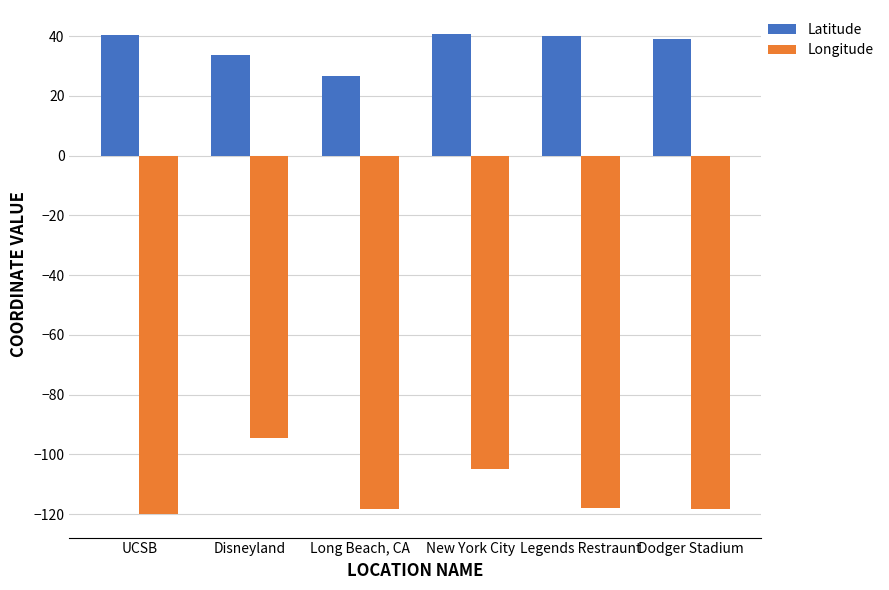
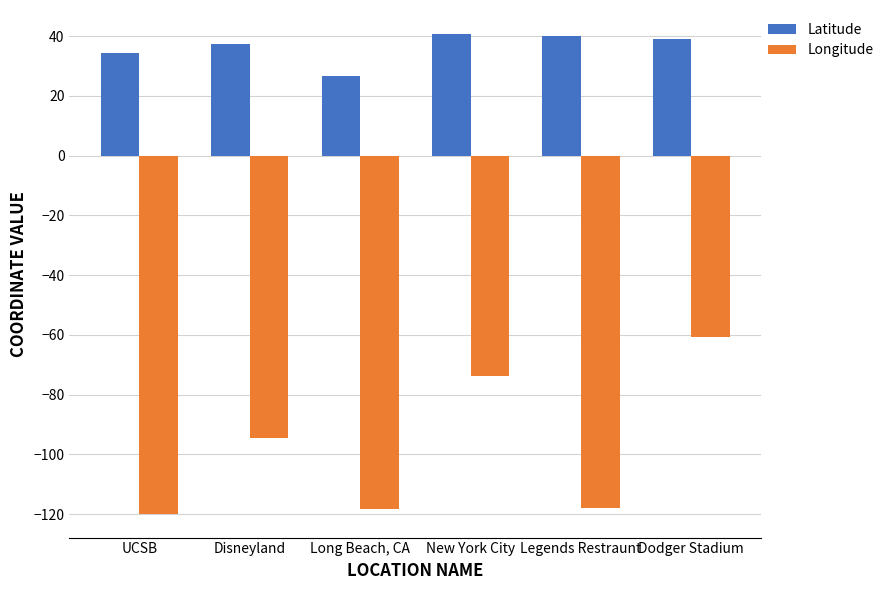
  {
    "Latitude": {
-     "UCSB": 40,
-     "Disneyland": 34,
+     "UCSB": 34,
+     "Disneyland": 38,
      "Long Beach, CA": 27,
      "New York City": 41,
      "Legends Restraunt": 40,
      "Dodger Stadium": 39
    },
    "Longitude": {
      "UCSB": -120,
      "Disneyland": -94,
      "Long Beach, CA": -118,
-     "New York City": -105,
+     "New York City": -74,
      "Legends Restraunt": -118,
-     "Dodger Stadium": -118
+     "Dodger Stadium": -61
    }
  }
